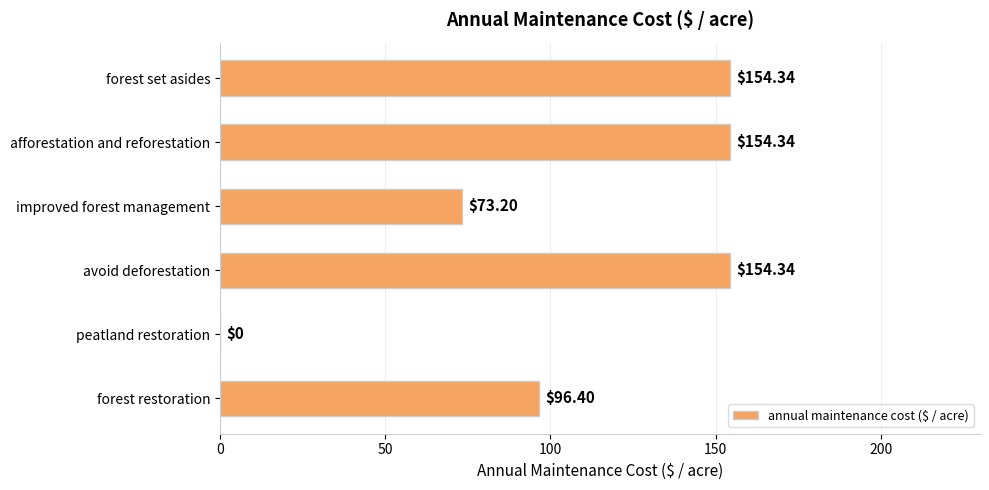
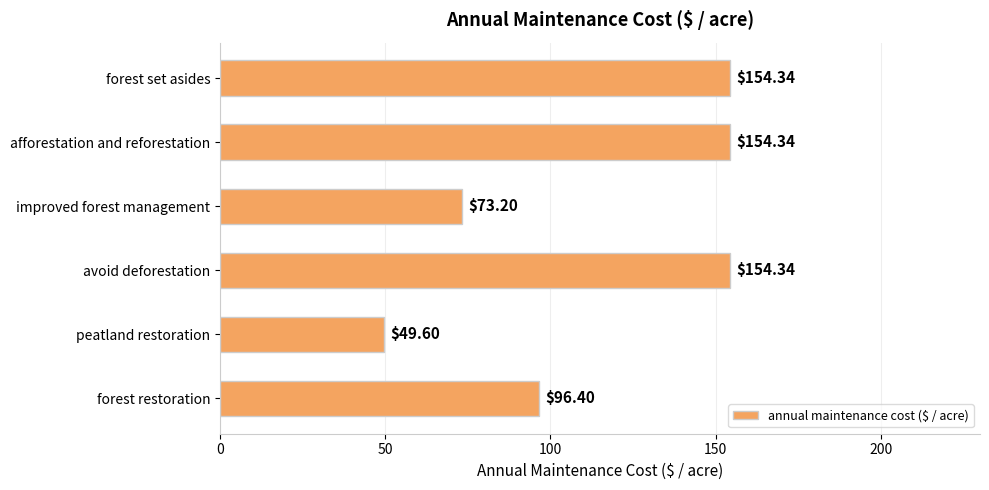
  {
    "forest set asides": "$154.34",
    "afforestation and reforestation": "$154.34",
    "improved forest management": "$73.20",
    "avoid deforestation": "$154.34",
-   "peatland restoration": "$0",
+   "peatland restoration": "$49.60",
    "forest restoration": "$96.40"
  }
